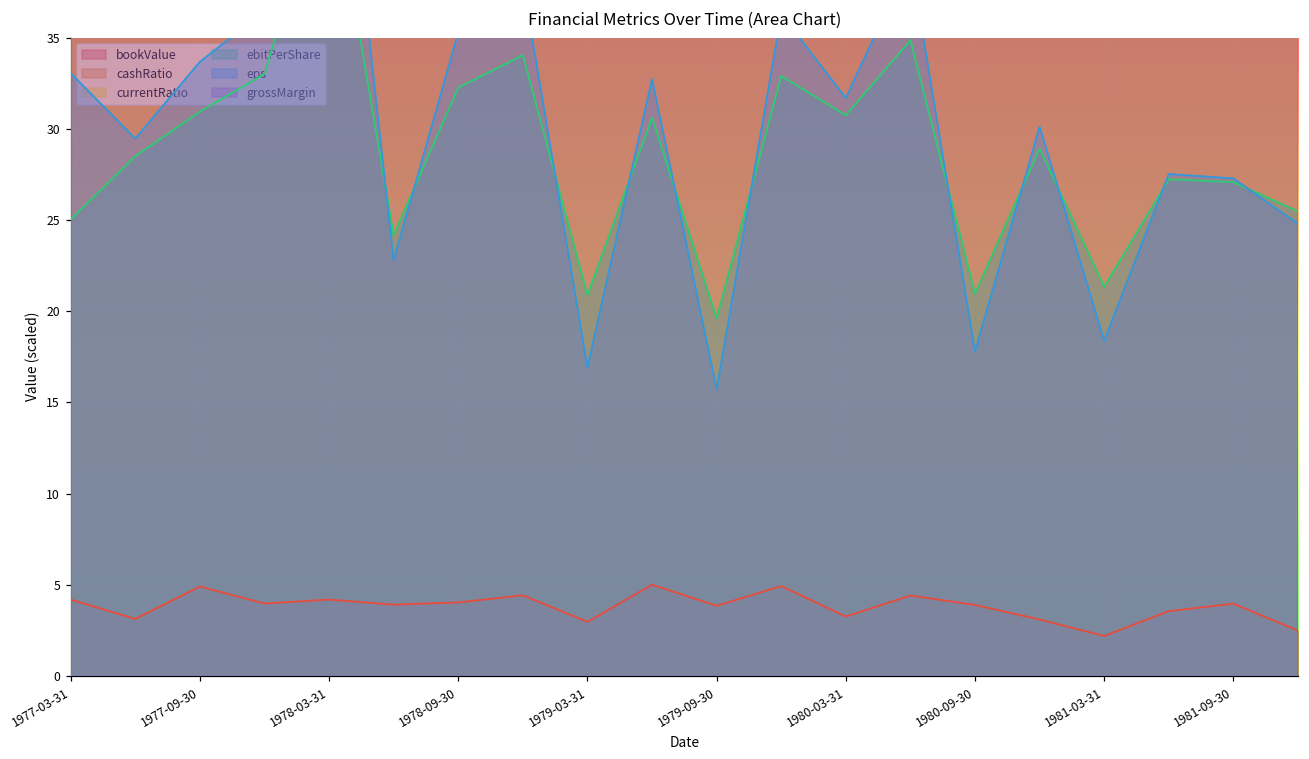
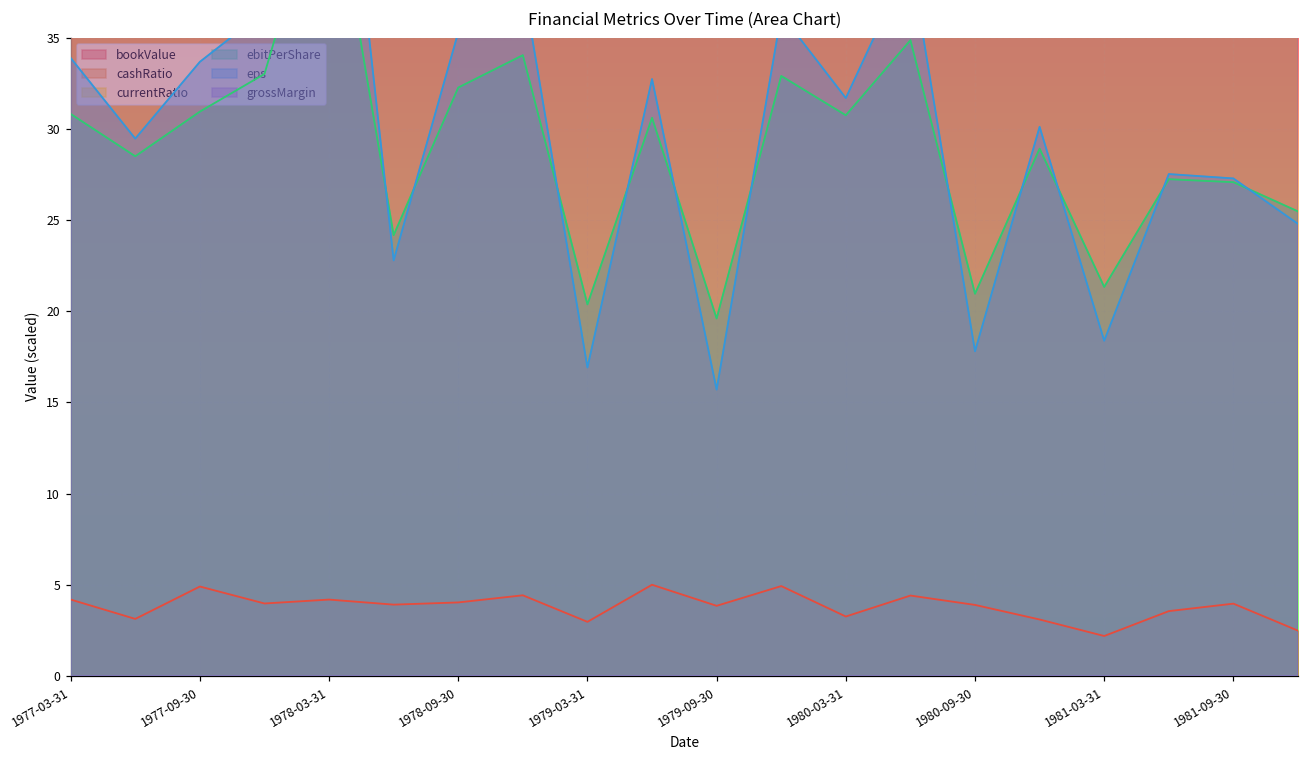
  {
    "ebitPerShare": {
-     "1977-03-31": 25.0,
+     "1977-03-31": 30.8,
      "1977-09-30": 30.9,
      "1978-09-30": 32.3,
-     "1979-03-31": 20.9,
+     "1979-03-31": 20.4,
      "1979-09-30": 19.6,
      "1980-03-31": 30.7,
      "1980-09-30": 21.0,
      "1981-03-31": 21.3,
      "1981-09-30": 27.1
    },
    "eps": {
-     "1977-03-31": 33.0,
+     "1977-03-31": 33.9,
      "1979-03-31": 16.9,
      "1979-09-30": 15.7,
      "1980-03-31": 31.7,
      "1980-09-30": 17.8,
      "1981-03-31": 18.4,
      "1981-09-30": 27.3
    }
  }
